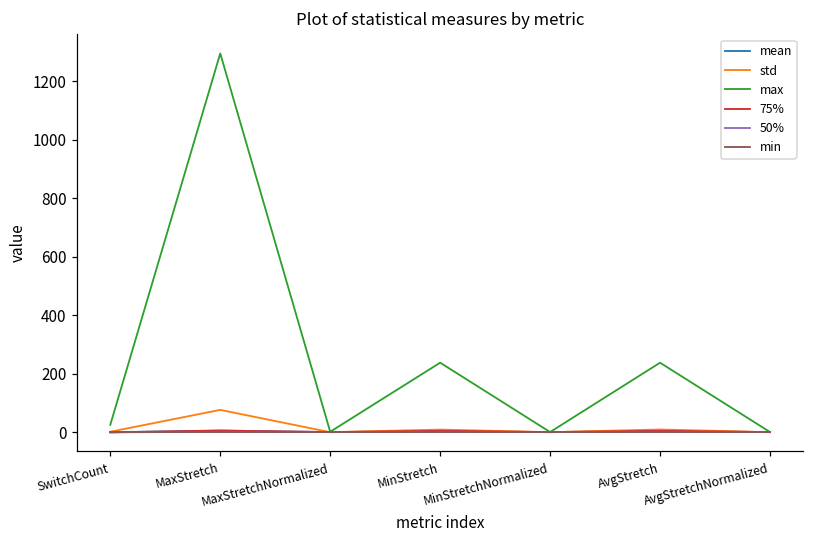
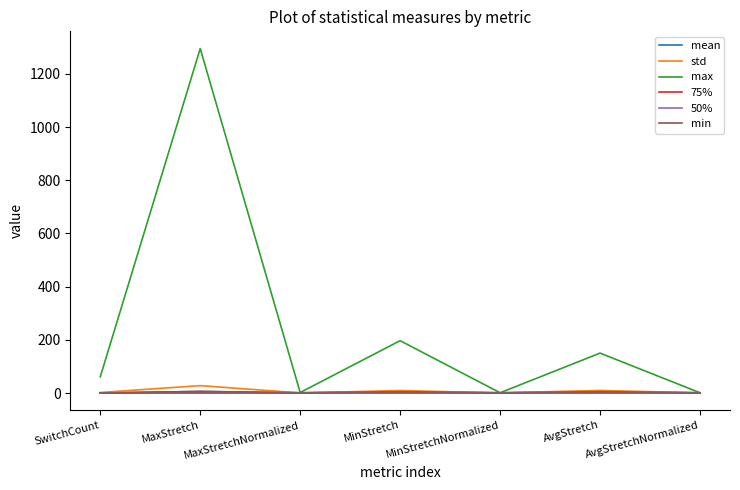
  {
    "std": {
-     "MaxStretch": 80
+     "MaxStretch": 30
    },
    "max": {
-     "SwitchCount": 30,
+     "SwitchCount": 60,
      "MaxStretch": 1300,
-     "MinStretch": 240,
-     "AvgStretch": 240
+     "MinStretch": 200,
+     "AvgStretch": 150
    }
  }
